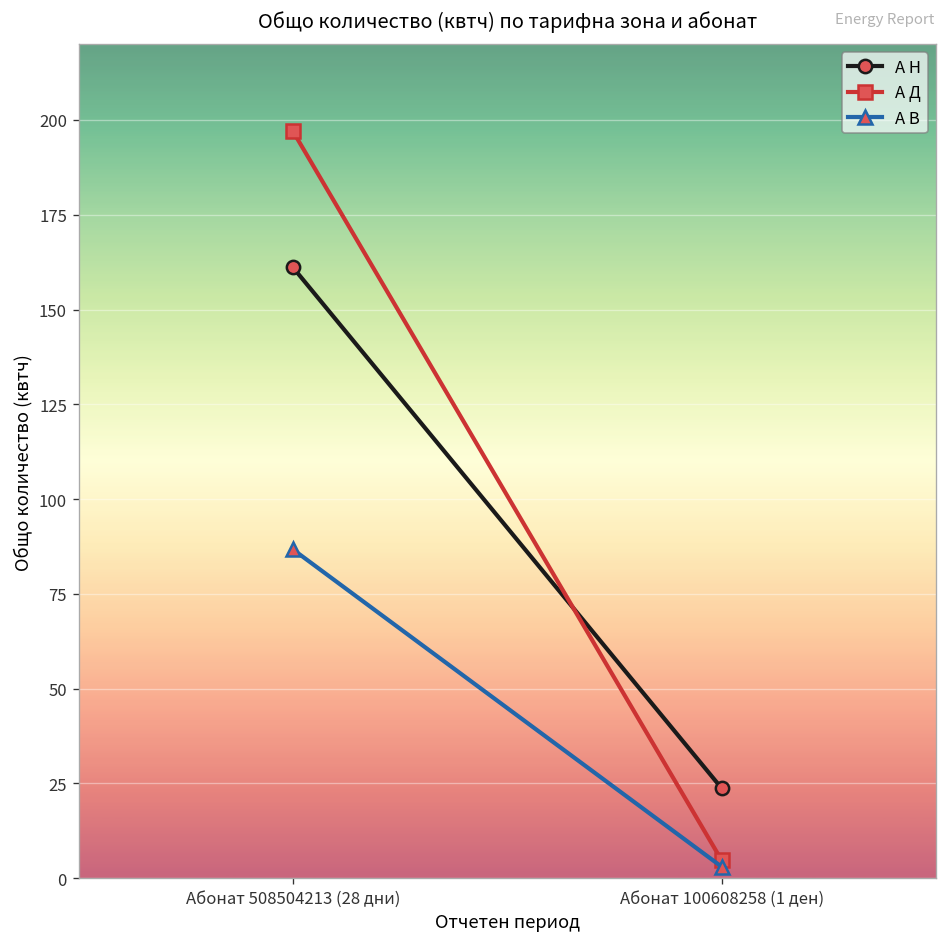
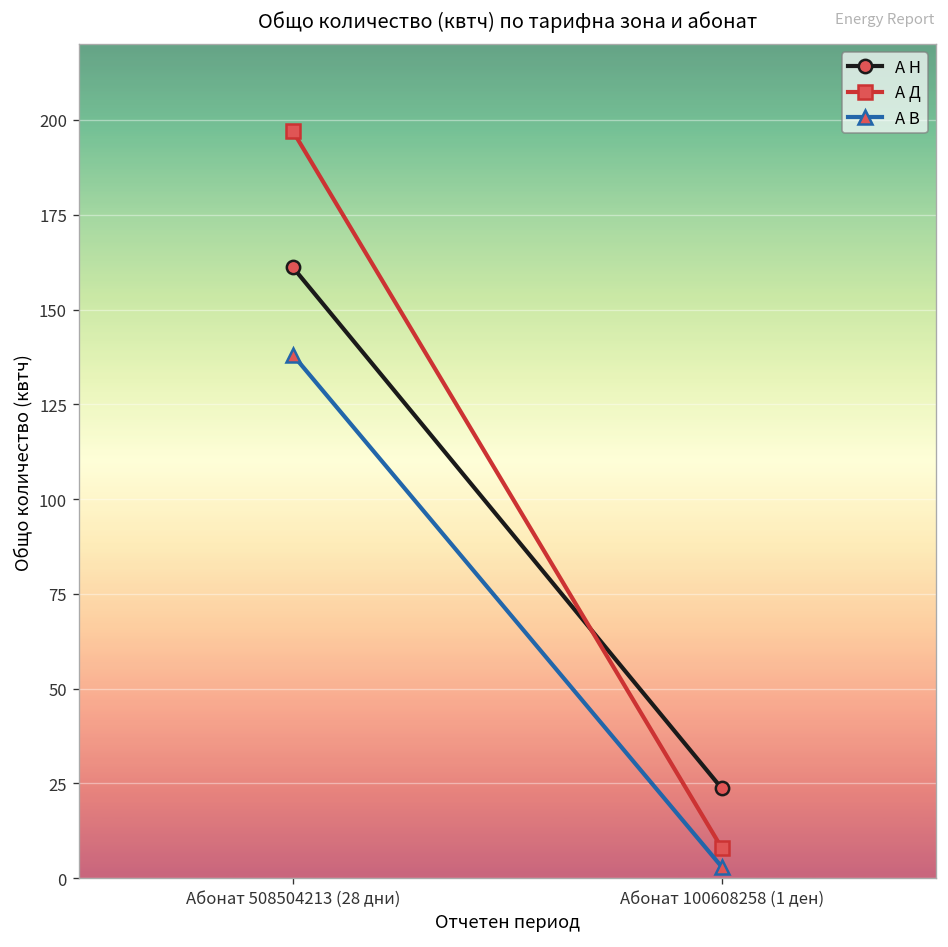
  {
    "А Н": {
      "Абонат 508504213 (28 дни)": 161,
      "Абонат 100608258 (1 ден)": 24
    },
    "А Д": {
      "Абонат 508504213 (28 дни)": 197,
-     "Абонат 100608258 (1 ден)": 5
+     "Абонат 100608258 (1 ден)": 8
    },
    "А В": {
-     "Абонат 508504213 (28 дни)": 87,
+     "Абонат 508504213 (28 дни)": 138,
      "Абонат 100608258 (1 ден)": 3
    }
  }
